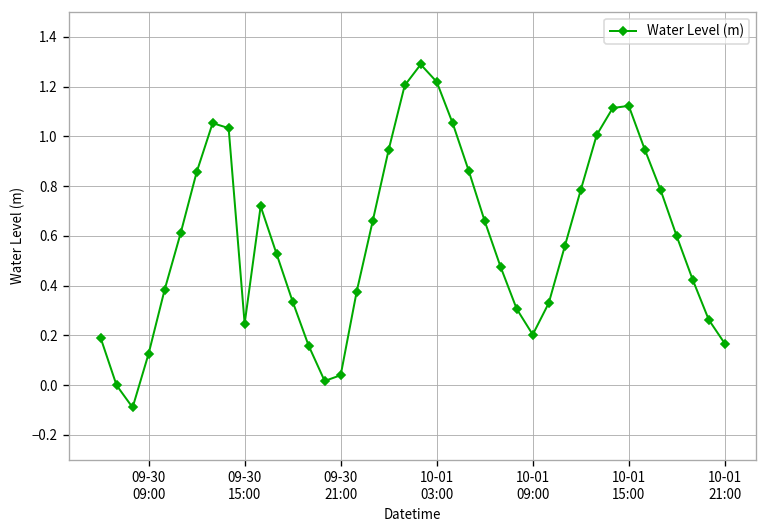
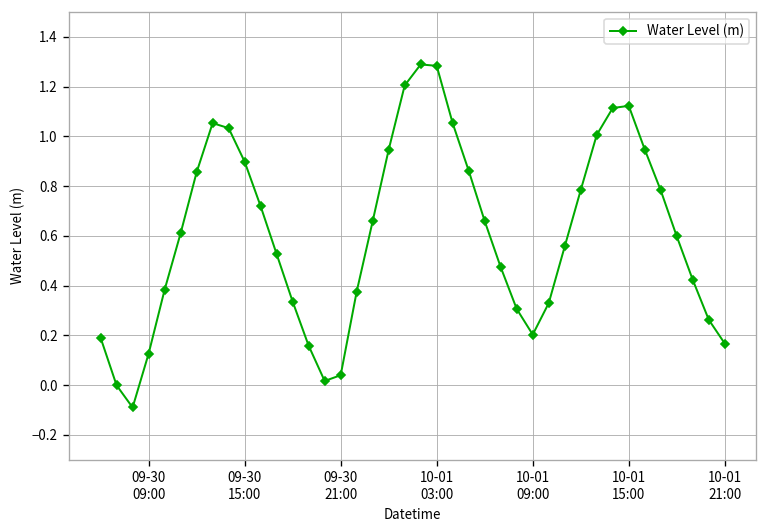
  {
    "09-30 09:00": 0.13,
-   "09-30 15:00": 0.25,
+   "09-30 15:00": 0.90,
    "09-30 21:00": 0.04,
-   "10-01 03:00": 1.22,
+   "10-01 03:00": 1.28,
    "10-01 09:00": 0.20,
    "10-01 15:00": 1.12,
    "10-01 21:00": 0.17
  }
